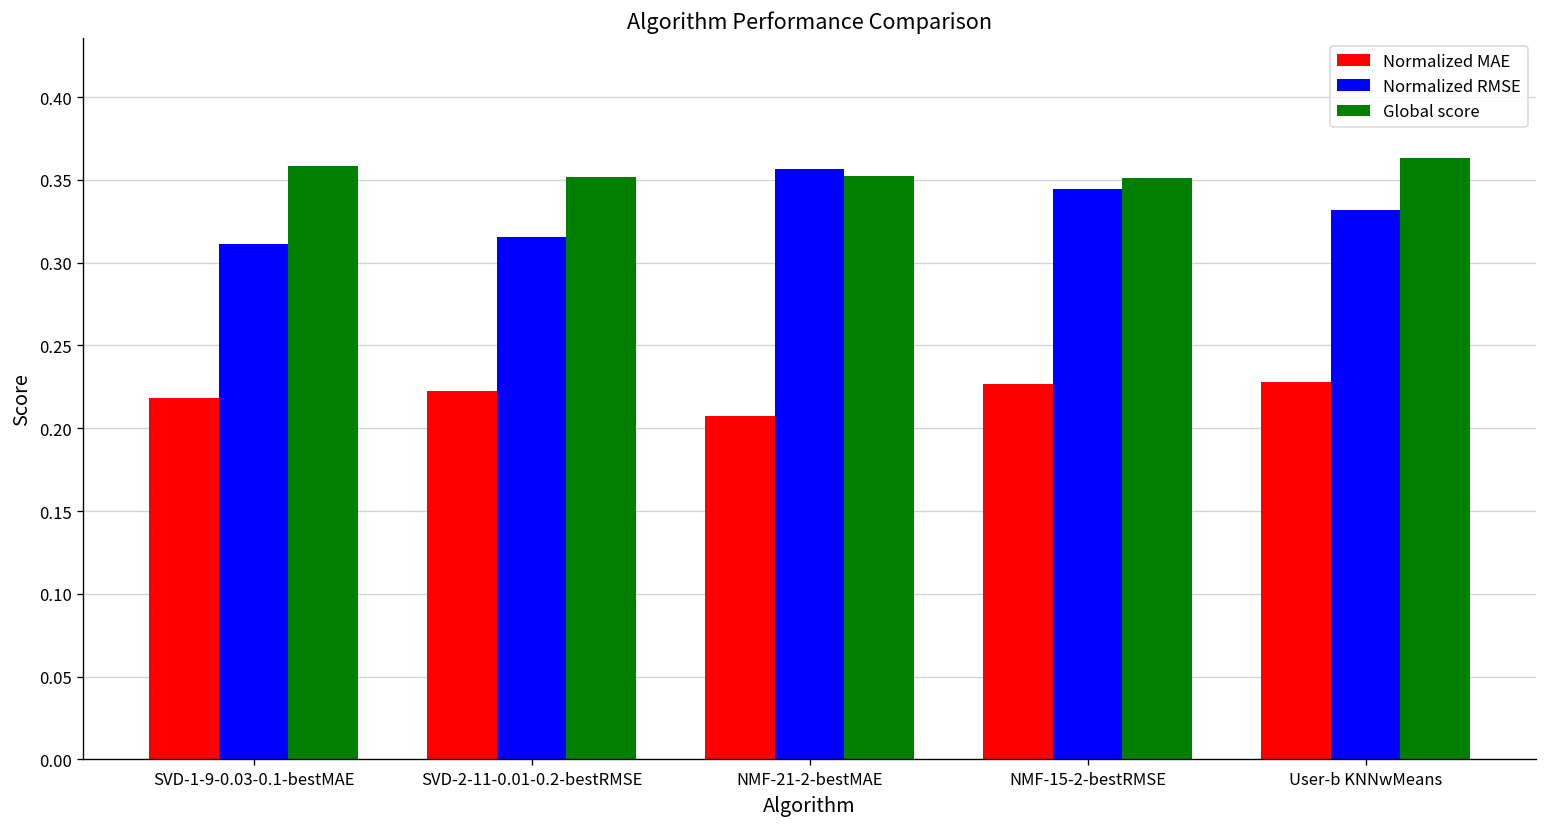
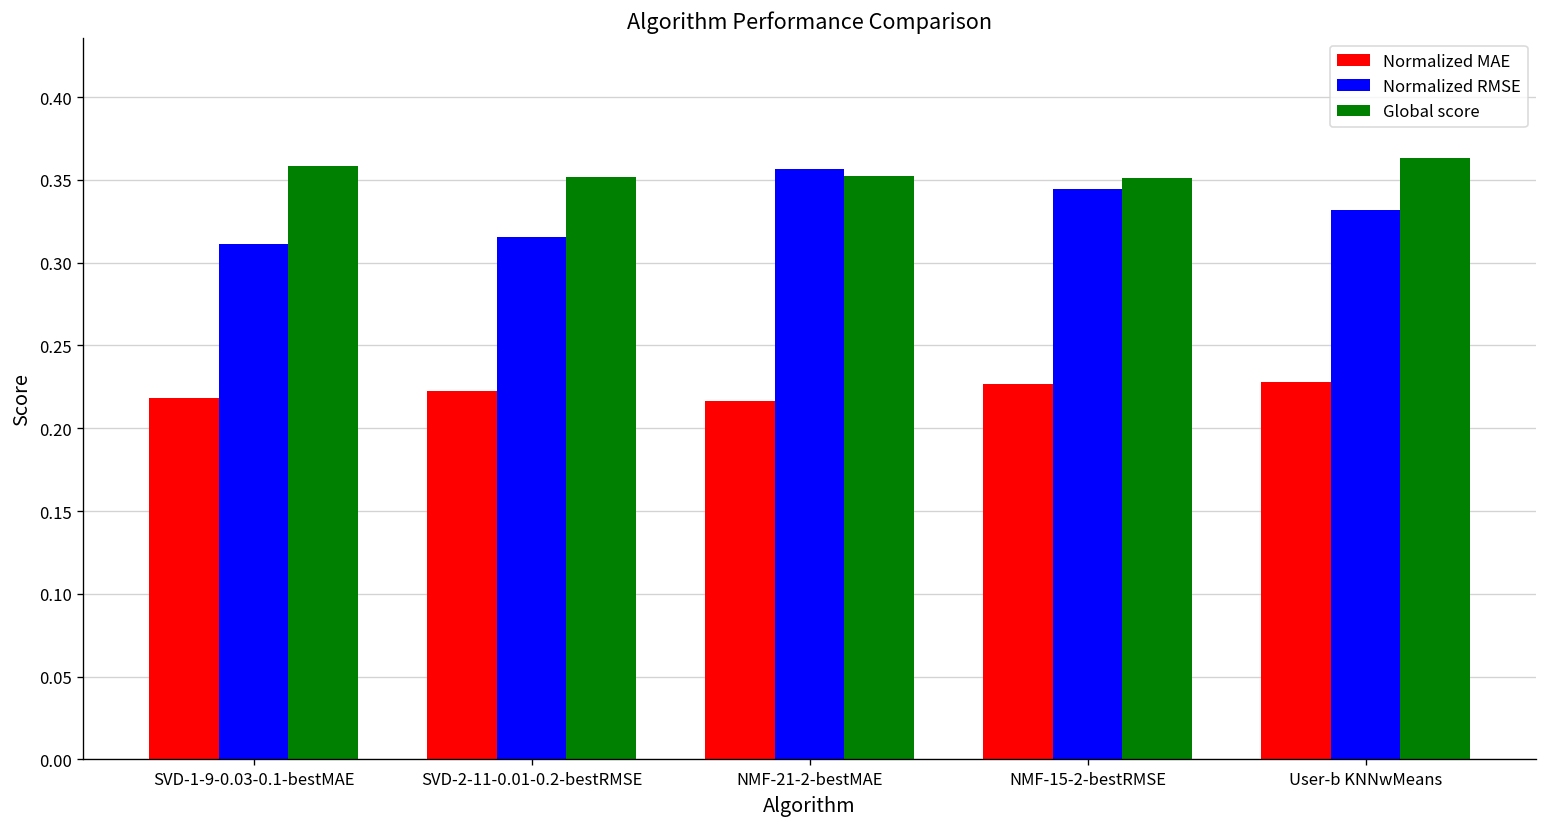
  {
    "Normalized MAE": {
      "SVD-1-9-0.03-0.1-bestMAE": 0.218,
      "SVD-2-11-0.01-0.2-bestRMSE": 0.223,
-     "NMF-21-2-bestMAE": 0.207,
+     "NMF-21-2-bestMAE": 0.216,
      "NMF-15-2-bestRMSE": 0.227,
      "User-b KNNwMeans": 0.228
    },
    "Normalized RMSE": {
      "SVD-1-9-0.03-0.1-bestMAE": 0.311,
      "SVD-2-11-0.01-0.2-bestRMSE": 0.315,
      "NMF-21-2-bestMAE": 0.356,
      "NMF-15-2-bestRMSE": 0.345,
      "User-b KNNwMeans": 0.332
    },
    "Global score": {
      "SVD-1-9-0.03-0.1-bestMAE": 0.358,
      "SVD-2-11-0.01-0.2-bestRMSE": 0.352,
      "NMF-21-2-bestMAE": 0.352,
      "NMF-15-2-bestRMSE": 0.351,
      "User-b KNNwMeans": 0.363
    }
  }
